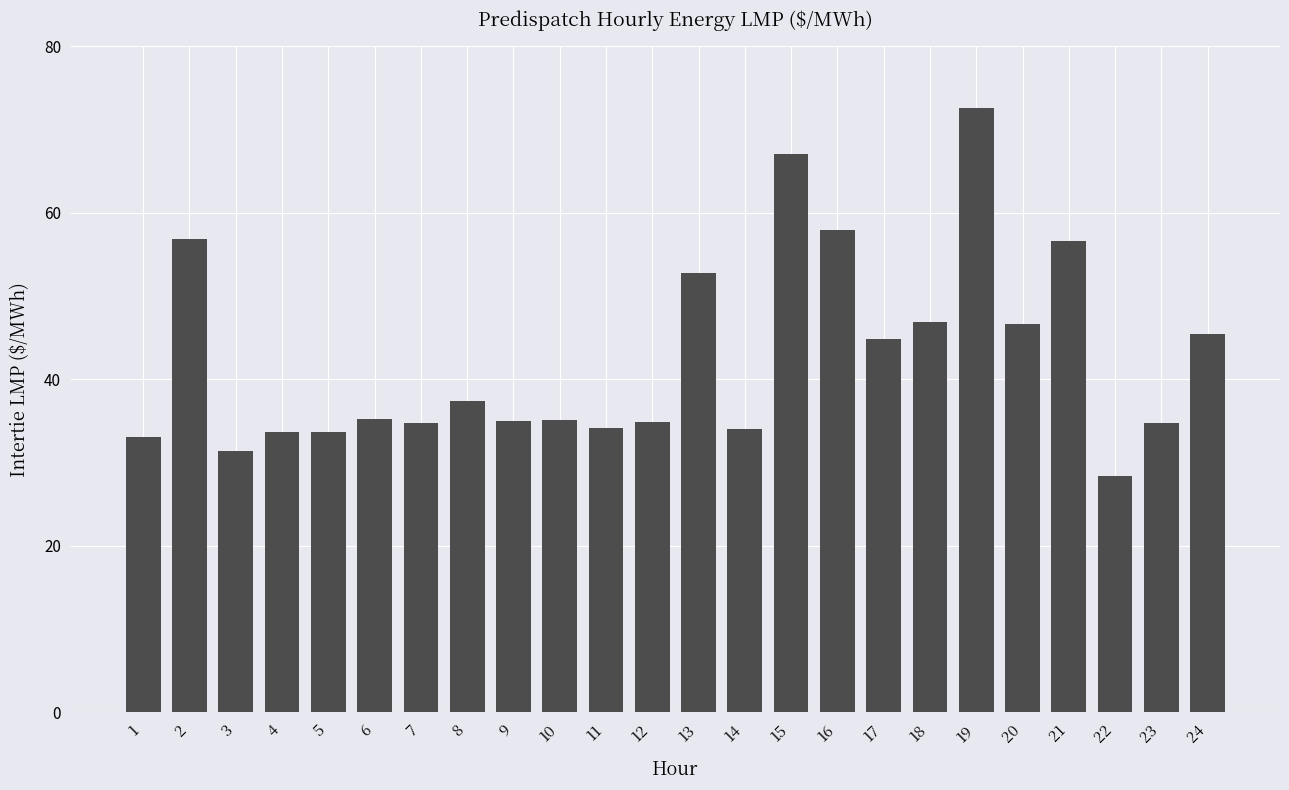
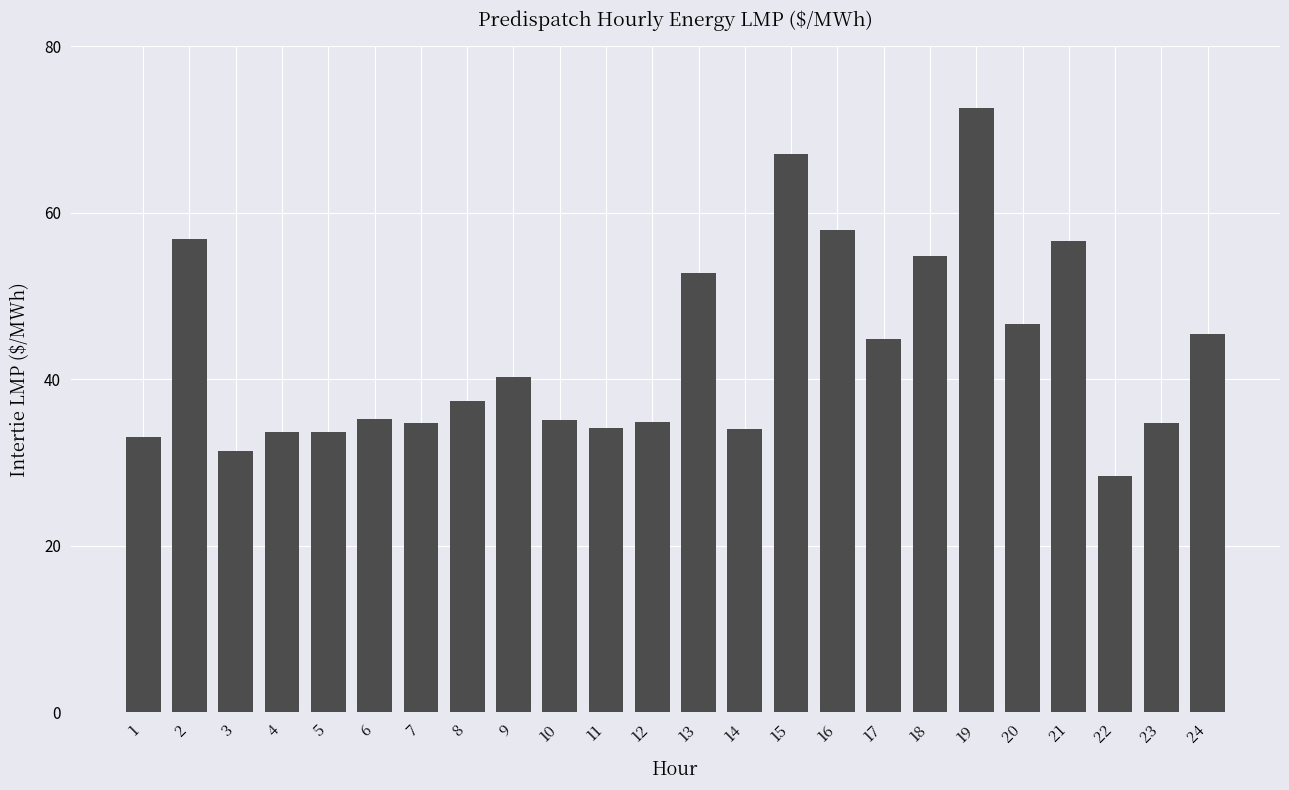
  {
    "1": 33,
    "2": 57,
    "3": 31,
    "4": 34,
    "5": 34,
    "6": 35,
    "7": 35,
    "8": 37,
-   "9": 35,
+   "9": 40,
    "10": 35,
    "11": 34,
    "12": 35,
    "13": 53,
    "14": 34,
    "15": 67,
    "16": 58,
    "17": 45,
-   "18": 47,
+   "18": 55,
    "19": 73,
    "20": 47,
    "21": 57,
    "22": 28,
    "23": 35,
    "24": 46
  }
